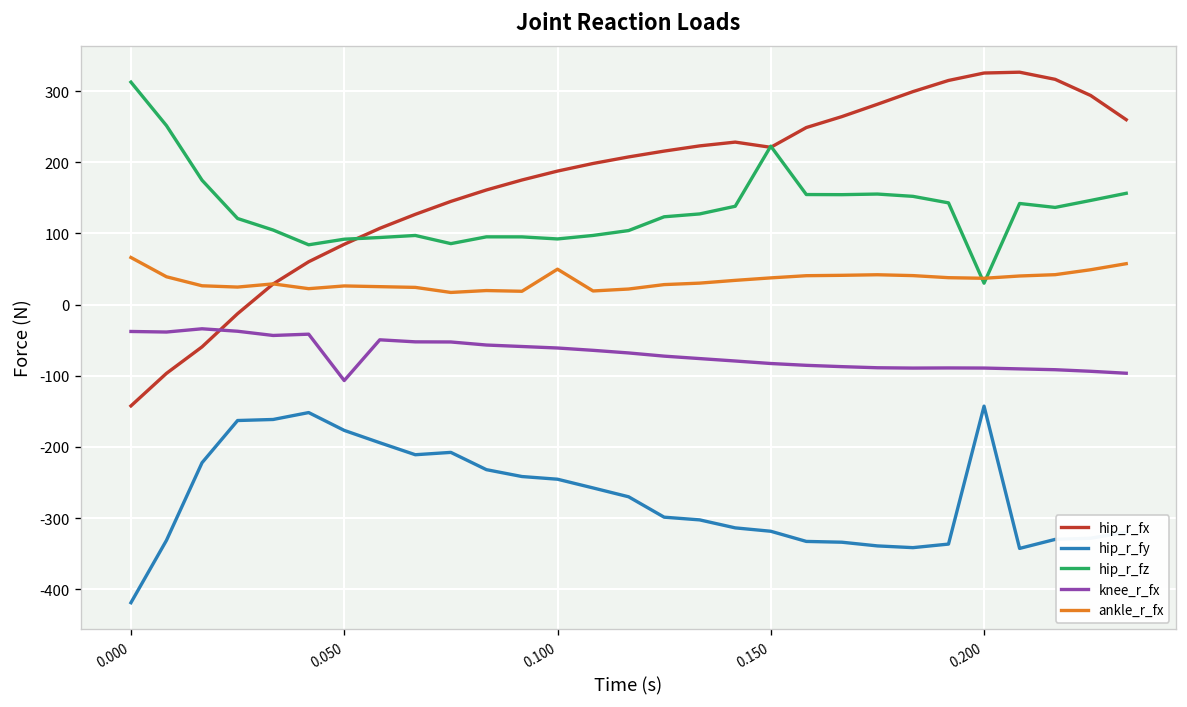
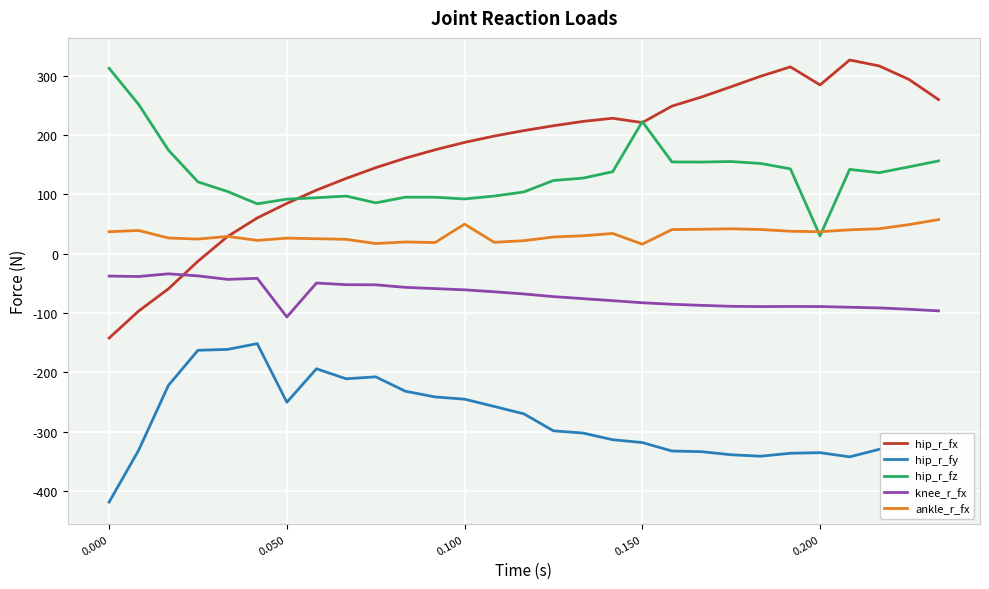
  {
    "hip_r_fx": {
      "0.000": -140,
      "0.050": 80,
      "0.100": 190,
-     "0.200": 330
+     "0.200": 280
    },
    "hip_r_fy": {
      "0.000": -420,
-     "0.050": -180,
+     "0.050": -250,
      "0.100": -250,
      "0.150": -320,
-     "0.200": -140
+     "0.200": -340
    },
    "hip_r_fz": {
      "0.000": 310,
      "0.050": 90,
      "0.100": 90,
      "0.200": 30
    },
    "knee_r_fx": {
      "0.000": -40,
      "0.050": -110,
      "0.100": -60,
      "0.150": -80,
      "0.200": -90
    },
    "ankle_r_fx": {
-     "0.000": 70,
+     "0.000": 40,
      "0.050": 30,
      "0.100": 50,
-     "0.150": 40,
+     "0.150": 20,
      "0.200": 40
    }
  }
